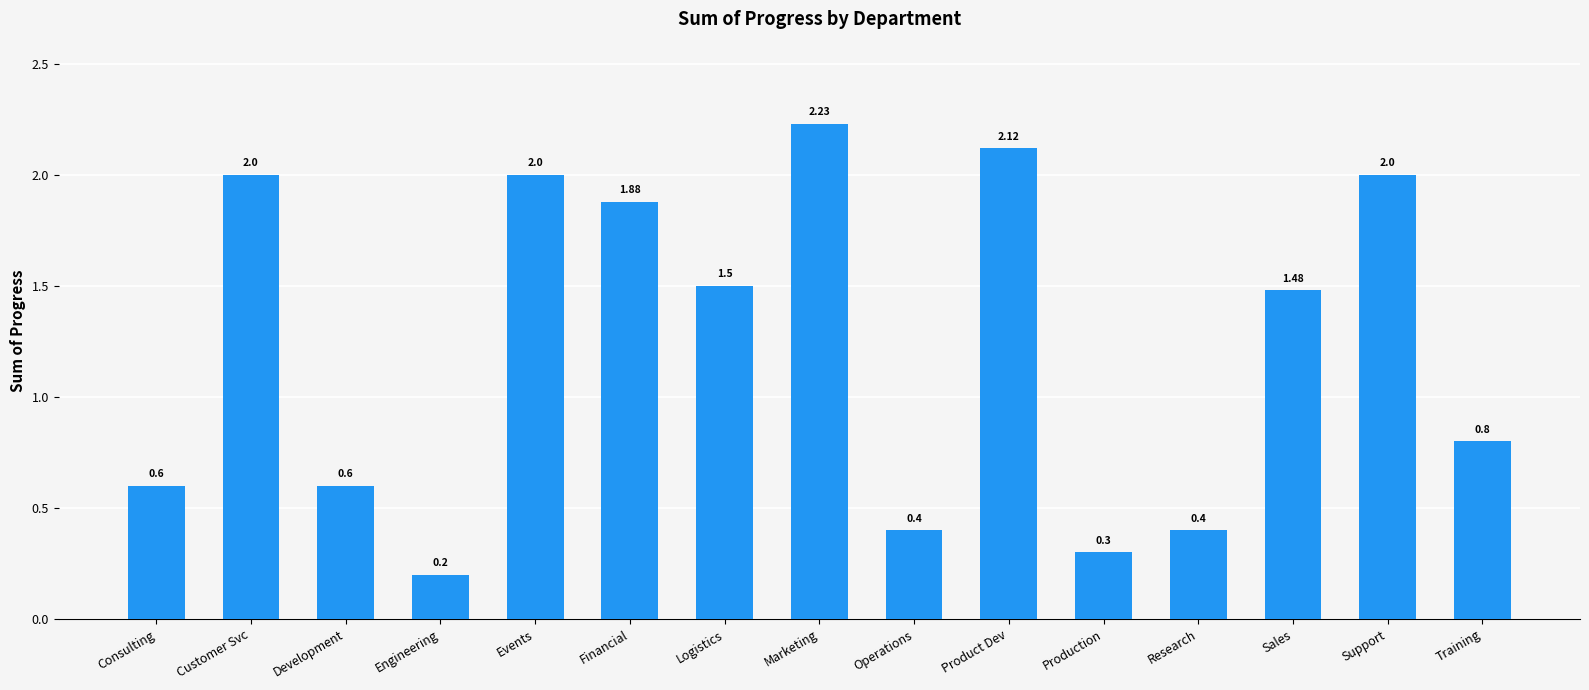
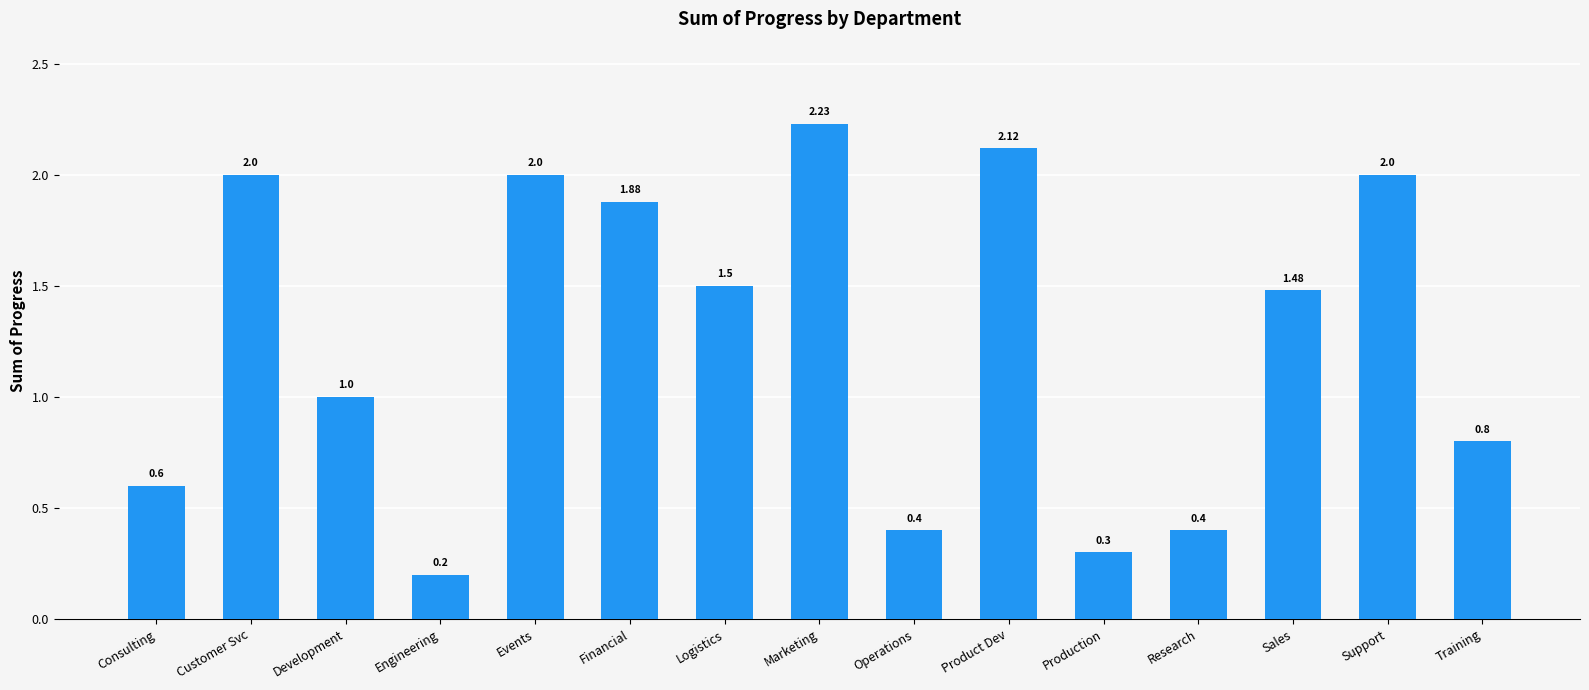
  {
    "Consulting": 0.6,
    "Customer Svc": 2.0,
-   "Development": 0.6,
+   "Development": 1.0,
    "Engineering": 0.2,
    "Events": 2.0,
    "Financial": 1.88,
    "Logistics": 1.5,
    "Marketing": 2.23,
    "Operations": 0.4,
    "Product Dev": 2.12,
    "Production": 0.3,
    "Research": 0.4,
    "Sales": 1.48,
    "Support": 2.0,
    "Training": 0.8
  }
